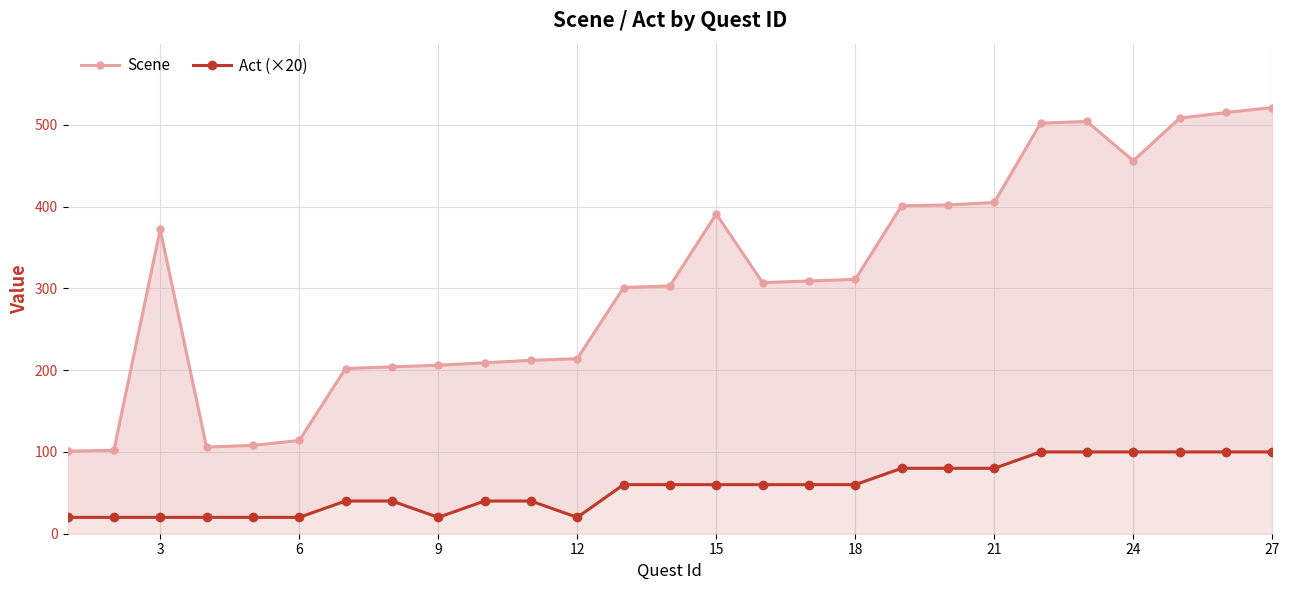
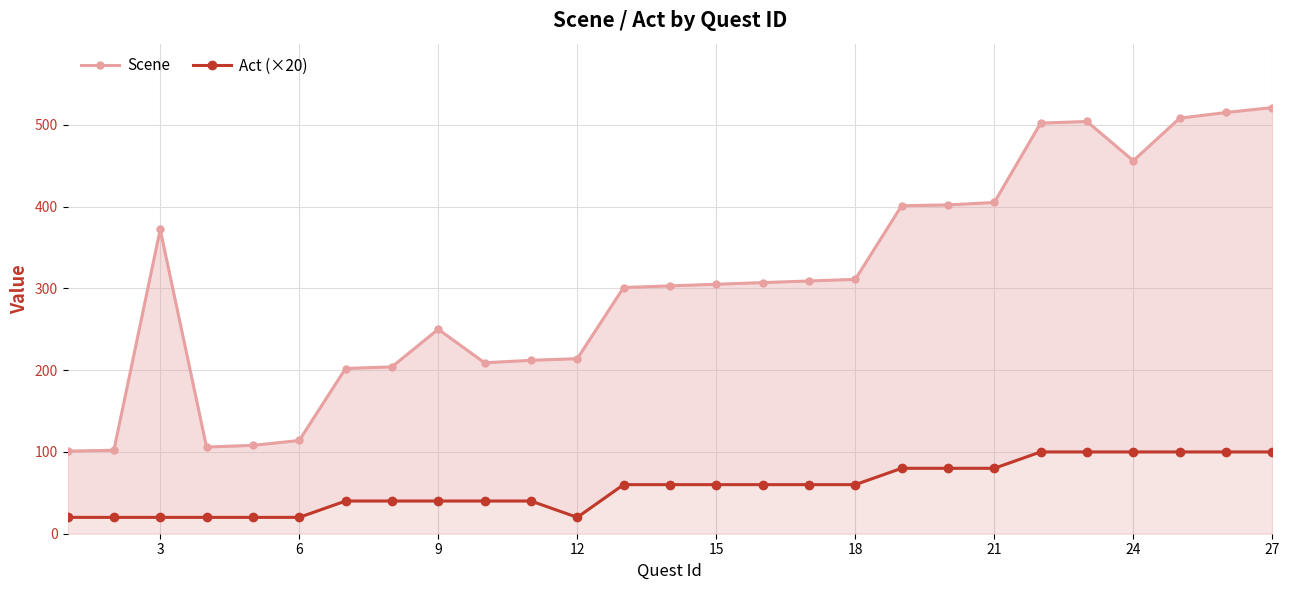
  {
    "Scene": {
      "3": 370,
      "6": 110,
-     "9": 210,
+     "9": 250,
      "12": 210,
-     "15": 390,
+     "15": 310,
      "18": 310,
      "21": 410,
      "24": 460,
      "27": 520
    },
    "Act (×20)": {
      "3": 20,
      "6": 20,
-     "9": 20,
+     "9": 40,
      "12": 20,
      "15": 60,
      "18": 60,
      "21": 80,
      "24": 100,
      "27": 100
    }
  }
